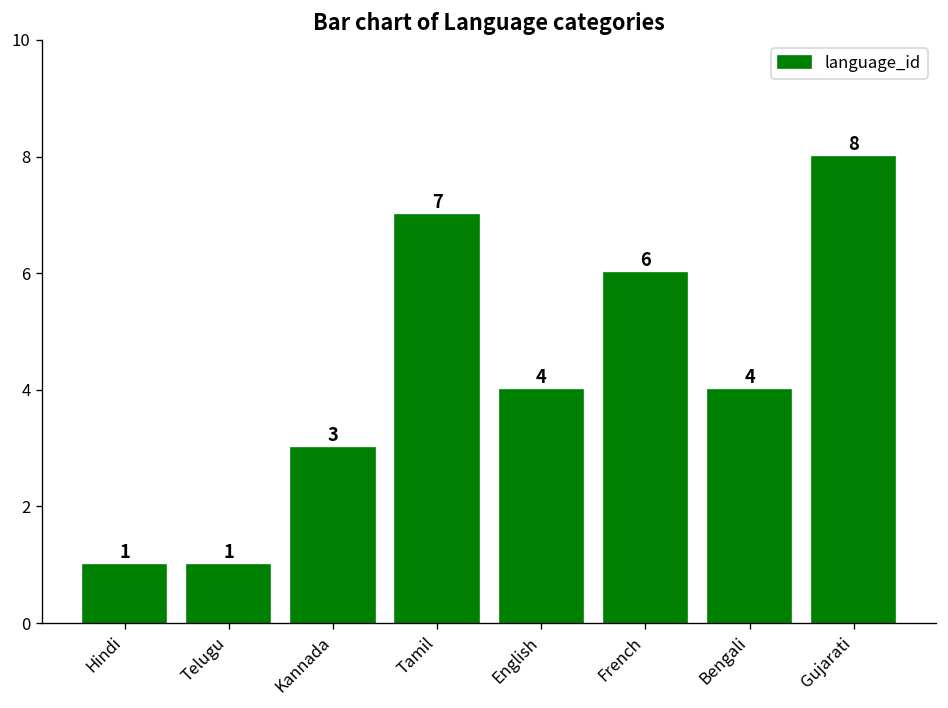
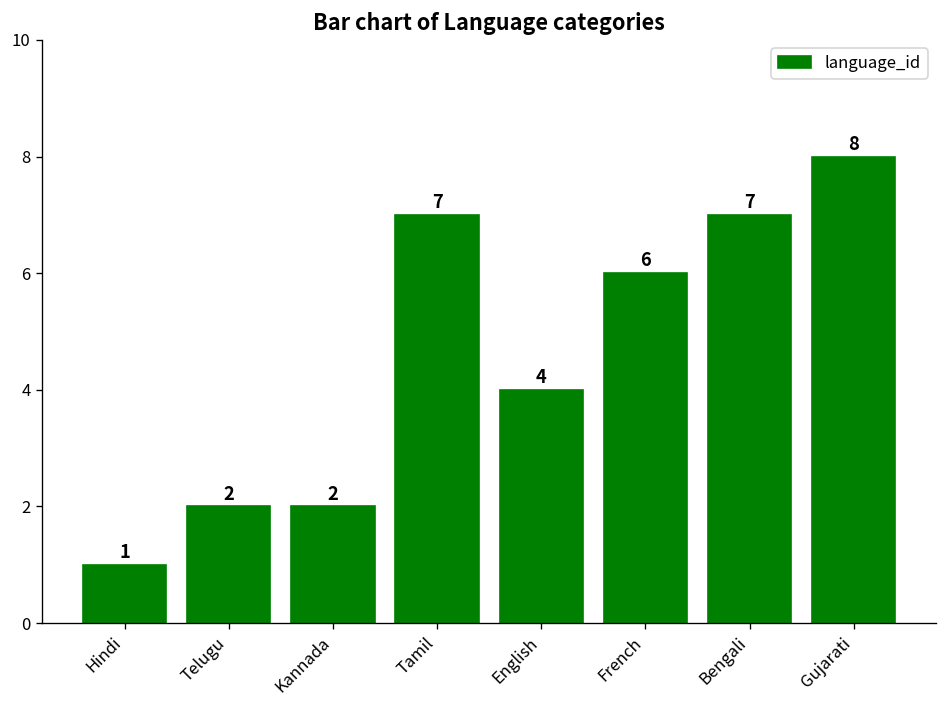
  {
    "Hindi": 1,
-   "Telugu": 1,
-   "Kannada": 3,
+   "Telugu": 2,
+   "Kannada": 2,
    "Tamil": 7,
    "English": 4,
    "French": 6,
-   "Bengali": 4,
+   "Bengali": 7,
    "Gujarati": 8
  }
